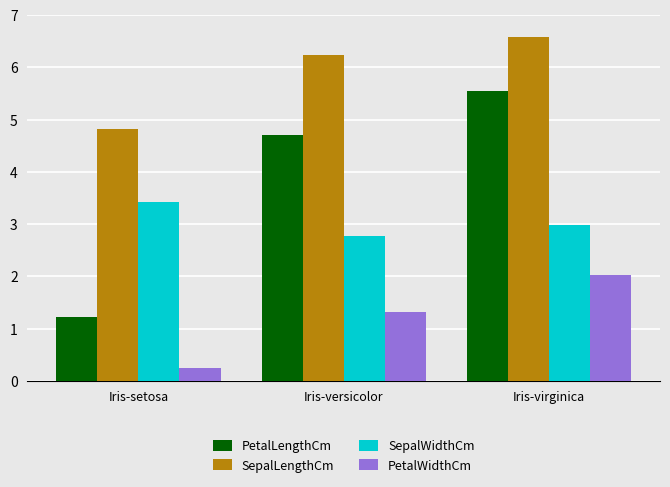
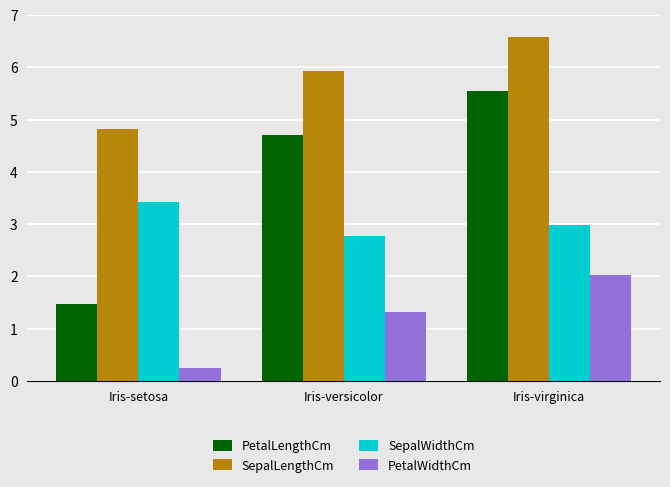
  {
    "PetalLengthCm": {
-     "Iris-setosa": 1.2,
+     "Iris-setosa": 1.5,
      "Iris-versicolor": 4.7,
      "Iris-virginica": 5.6
    },
    "SepalLengthCm": {
      "Iris-setosa": 4.8,
-     "Iris-versicolor": 6.2,
+     "Iris-versicolor": 5.9,
      "Iris-virginica": 6.6
    },
    "SepalWidthCm": {
      "Iris-setosa": 3.4,
      "Iris-versicolor": 2.8,
      "Iris-virginica": 3.0
    },
    "PetalWidthCm": {
      "Iris-setosa": 0.2,
      "Iris-versicolor": 1.3,
      "Iris-virginica": 2.0
    }
  }
